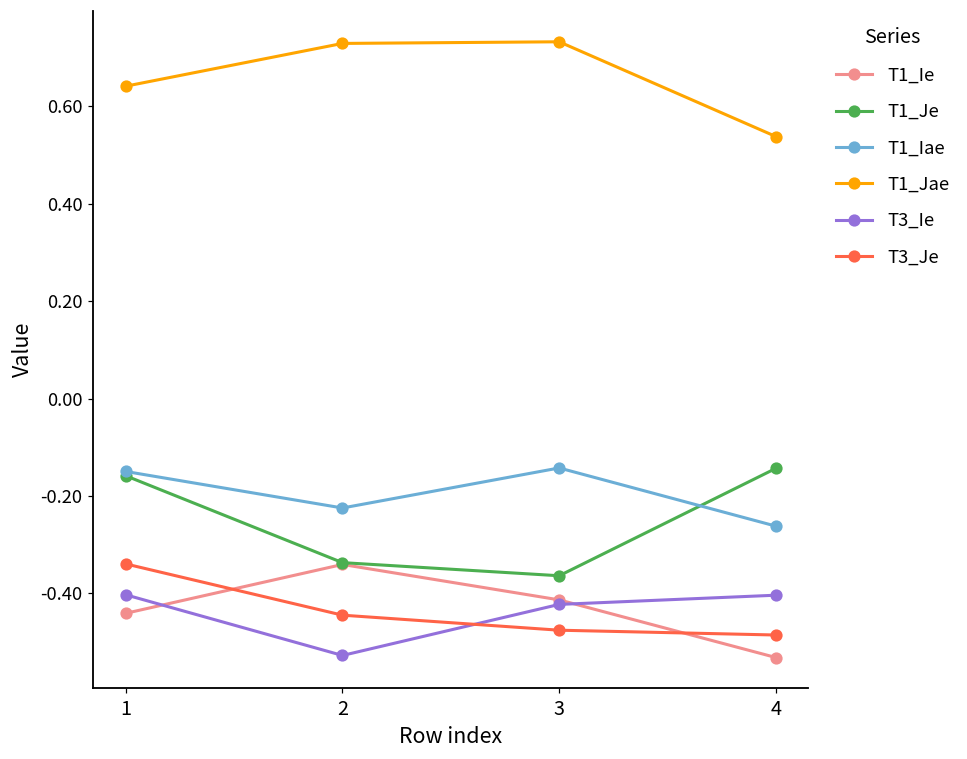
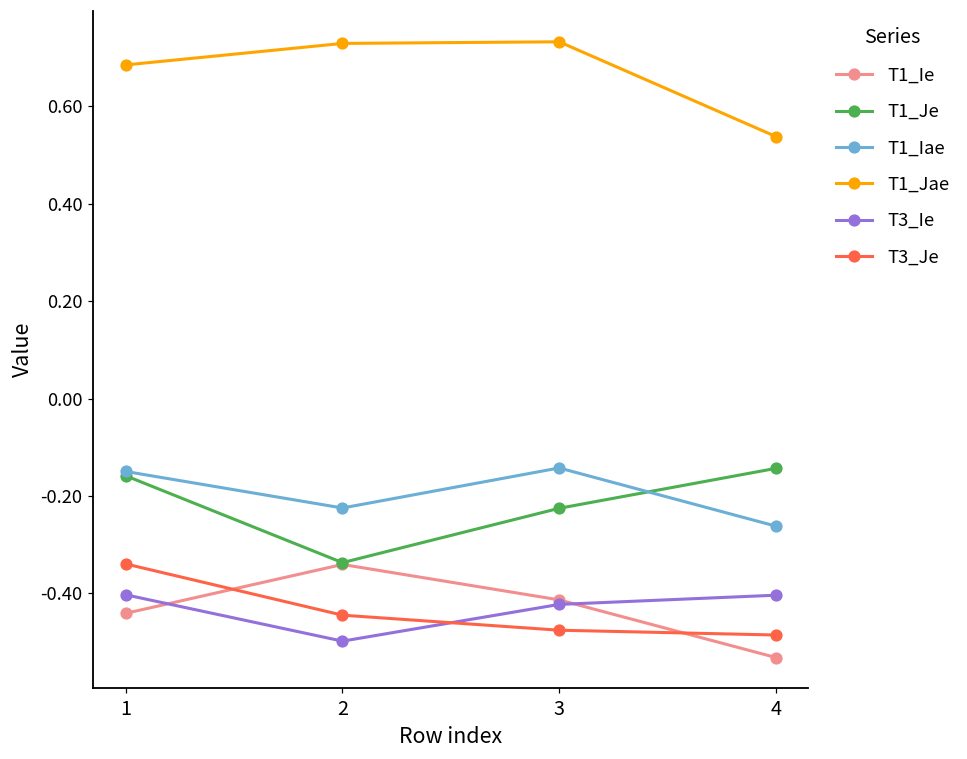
  {
    "T1_Ie": {
      "1": -0.44,
      "3": -0.41,
      "4": -0.53
    },
    "T1_Je": {
      "1": -0.16,
-     "3": -0.36,
+     "3": -0.23,
      "4": -0.14
    },
    "T1_Iae": {
      "1": -0.15,
      "2": -0.22,
      "3": -0.14,
      "4": -0.26
    },
    "T1_Jae": {
-     "1": 0.64,
+     "1": 0.69,
      "2": 0.73,
      "3": 0.73,
      "4": 0.54
    },
    "T3_Ie": {
      "1": -0.40,
-     "2": -0.53,
+     "2": -0.50,
      "3": -0.42,
      "4": -0.40
    },
    "T3_Je": {
      "1": -0.34,
      "2": -0.44,
      "3": -0.48,
      "4": -0.49
    }
  }
